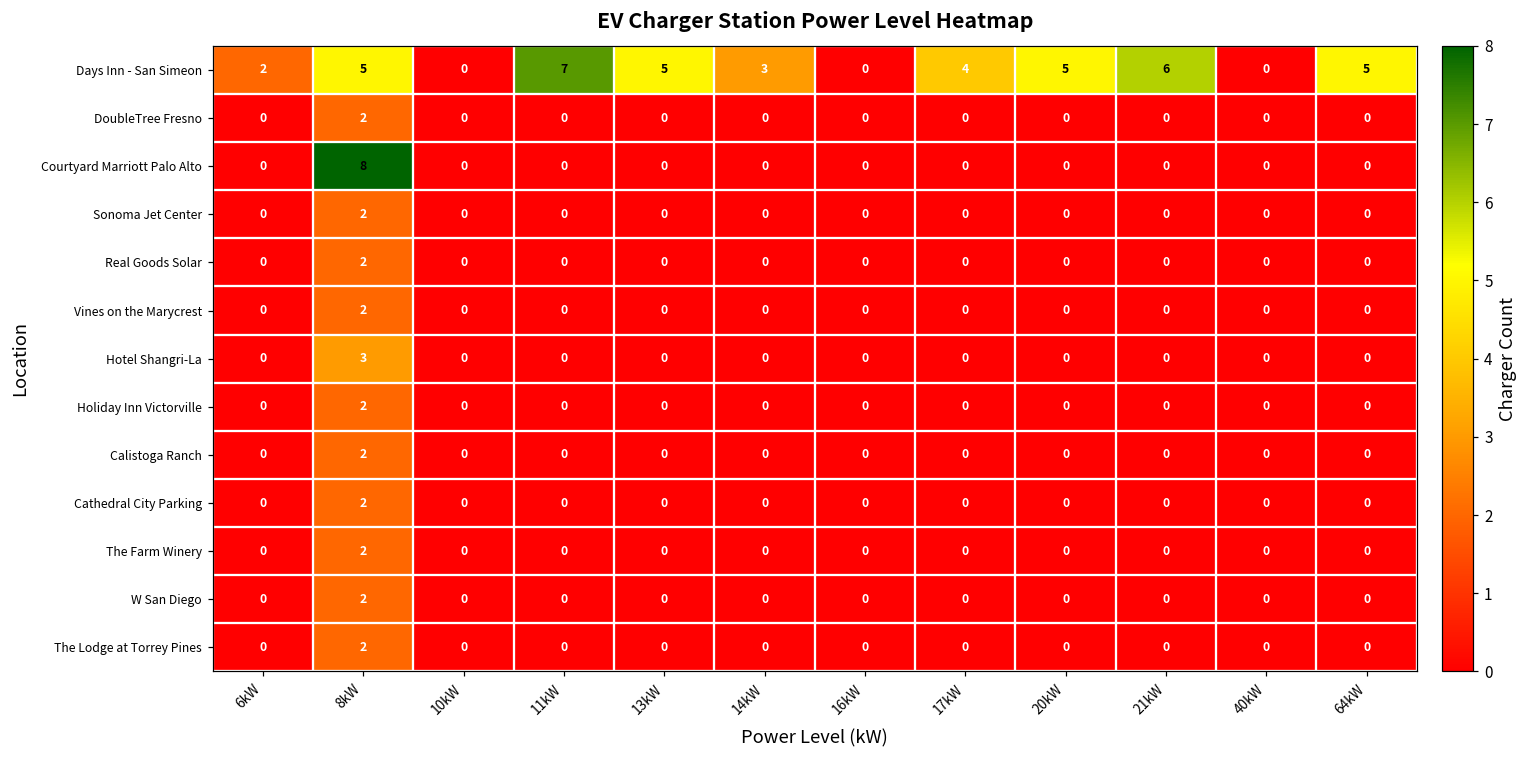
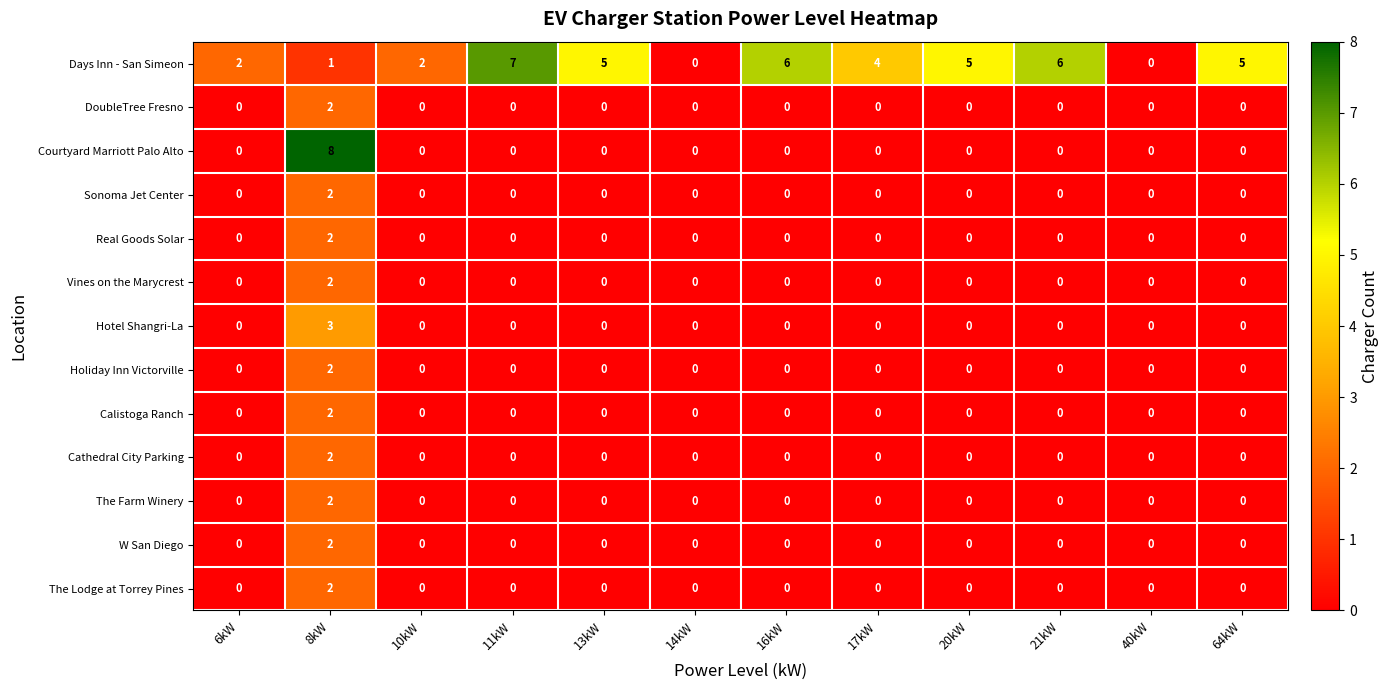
  {
    "Days Inn - San Simeon": {
      "6kW": 2,
-     "8kW": 5,
-     "10kW": 0,
+     "8kW": 1,
+     "10kW": 2,
      "11kW": 7,
      "13kW": 5,
-     "14kW": 3,
-     "16kW": 0,
+     "14kW": 0,
+     "16kW": 6,
      "17kW": 4,
      "20kW": 5,
      "21kW": 6,
      "40kW": 0,
      "64kW": 5
    },
    "DoubleTree Fresno": {
      "6kW": 0,
      "8kW": 2,
      "10kW": 0,
      "11kW": 0,
      "13kW": 0,
      "14kW": 0,
      "16kW": 0,
      "17kW": 0,
      "20kW": 0,
      "21kW": 0,
      "40kW": 0,
      "64kW": 0
    },
    "Courtyard Marriott Palo Alto": {
      "6kW": 0,
      "8kW": 8,
      "10kW": 0,
      "11kW": 0,
      "13kW": 0,
      "14kW": 0,
      "16kW": 0,
      "17kW": 0,
      "20kW": 0,
      "21kW": 0,
      "40kW": 0,
      "64kW": 0
    },
    "Sonoma Jet Center": {
      "6kW": 0,
      "8kW": 2,
      "10kW": 0,
      "11kW": 0,
      "13kW": 0,
      "14kW": 0,
      "16kW": 0,
      "17kW": 0,
      "20kW": 0,
      "21kW": 0,
      "40kW": 0,
      "64kW": 0
    },
    "Real Goods Solar": {
      "6kW": 0,
      "8kW": 2,
      "10kW": 0,
      "11kW": 0,
      "13kW": 0,
      "14kW": 0,
      "16kW": 0,
      "17kW": 0,
      "20kW": 0,
      "21kW": 0,
      "40kW": 0,
      "64kW": 0
    },
    "Vines on the Marycrest": {
      "6kW": 0,
      "8kW": 2,
      "10kW": 0,
      "11kW": 0,
      "13kW": 0,
      "14kW": 0,
      "16kW": 0,
      "17kW": 0,
      "20kW": 0,
      "21kW": 0,
      "40kW": 0,
      "64kW": 0
    },
    "Hotel Shangri-La": {
      "6kW": 0,
      "8kW": 3,
      "10kW": 0,
      "11kW": 0,
      "13kW": 0,
      "14kW": 0,
      "16kW": 0,
      "17kW": 0,
      "20kW": 0,
      "21kW": 0,
      "40kW": 0,
      "64kW": 0
    },
    "Holiday Inn Victorville": {
      "6kW": 0,
      "8kW": 2,
      "10kW": 0,
      "11kW": 0,
      "13kW": 0,
      "14kW": 0,
      "16kW": 0,
      "17kW": 0,
      "20kW": 0,
      "21kW": 0,
      "40kW": 0,
      "64kW": 0
    },
    "Calistoga Ranch": {
      "6kW": 0,
      "8kW": 2,
      "10kW": 0,
      "11kW": 0,
      "13kW": 0,
      "14kW": 0,
      "16kW": 0,
      "17kW": 0,
      "20kW": 0,
      "21kW": 0,
      "40kW": 0,
      "64kW": 0
    },
    "Cathedral City Parking": {
      "6kW": 0,
      "8kW": 2,
      "10kW": 0,
      "11kW": 0,
      "13kW": 0,
      "14kW": 0,
      "16kW": 0,
      "17kW": 0,
      "20kW": 0,
      "21kW": 0,
      "40kW": 0,
      "64kW": 0
    },
    "The Farm Winery": {
      "6kW": 0,
      "8kW": 2,
      "10kW": 0,
      "11kW": 0,
      "13kW": 0,
      "14kW": 0,
      "16kW": 0,
      "17kW": 0,
      "20kW": 0,
      "21kW": 0,
      "40kW": 0,
      "64kW": 0
    },
    "W San Diego": {
      "6kW": 0,
      "8kW": 2,
      "10kW": 0,
      "11kW": 0,
      "13kW": 0,
      "14kW": 0,
      "16kW": 0,
      "17kW": 0,
      "20kW": 0,
      "21kW": 0,
      "40kW": 0,
      "64kW": 0
    },
    "The Lodge at Torrey Pines": {
      "6kW": 0,
      "8kW": 2,
      "10kW": 0,
      "11kW": 0,
      "13kW": 0,
      "14kW": 0,
      "16kW": 0,
      "17kW": 0,
      "20kW": 0,
      "21kW": 0,
      "40kW": 0,
      "64kW": 0
    }
  }
